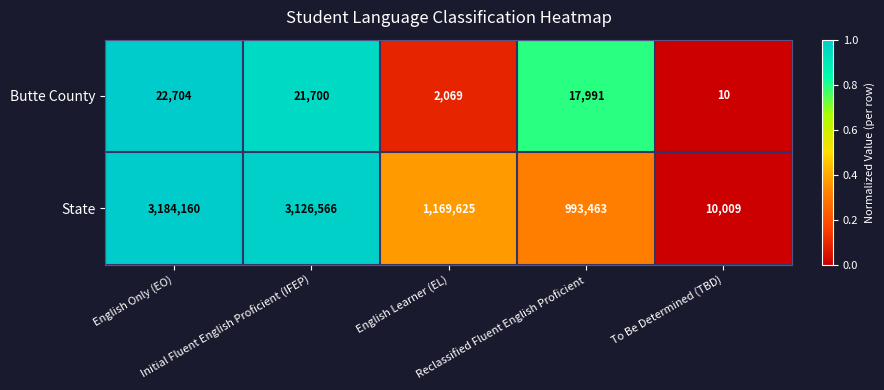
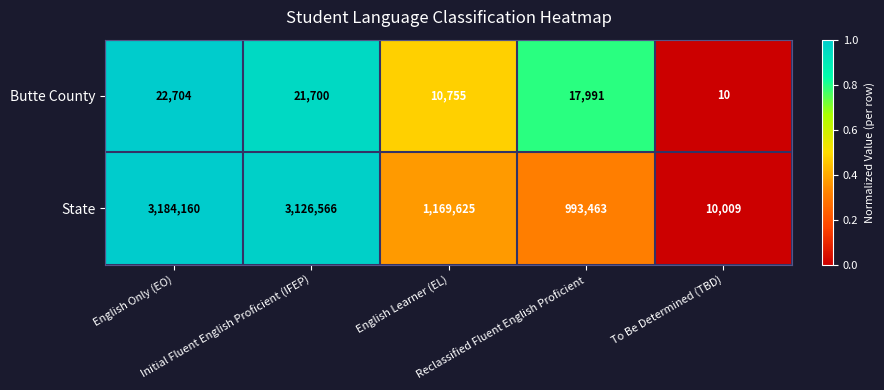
  {
    "Butte County": {
      "English Only (EO)": "22,704",
      "Initial Fluent English Proficient (IFEP)": "21,700",
-     "English Learner (EL)": "2,069",
+     "English Learner (EL)": "10,755",
      "Reclassified Fluent English Proficient": "17,991",
      "To Be Determined (TBD)": "10"
    },
    "State": {
      "English Only (EO)": "3,184,160",
      "Initial Fluent English Proficient (IFEP)": "3,126,566",
      "English Learner (EL)": "1,169,625",
      "Reclassified Fluent English Proficient": "993,463",
      "To Be Determined (TBD)": "10,009"
    }
  }
